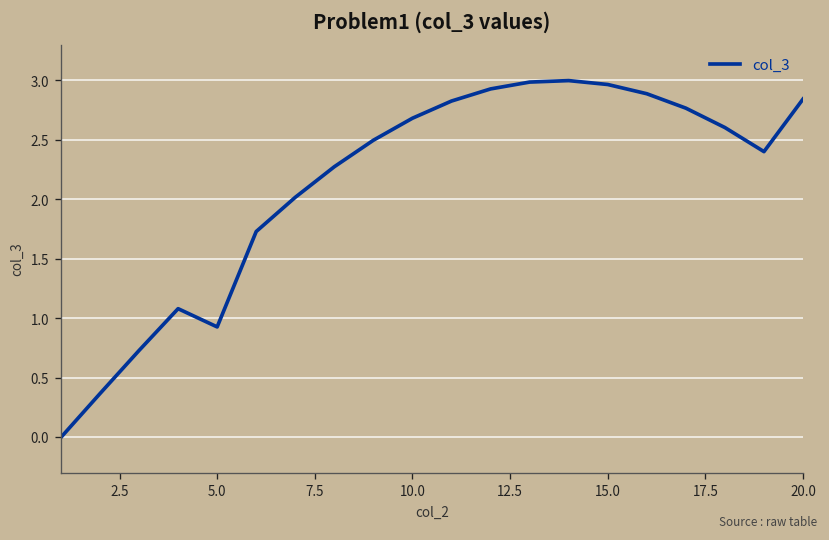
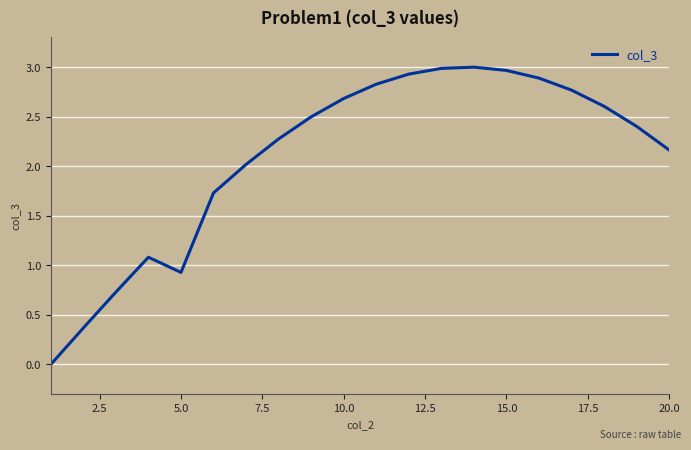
  {
    "5.0": 0.9,
    "10.0": 2.7,
    "15.0": 3.0,
-   "20.0": 2.8
+   "20.0": 2.2
  }
